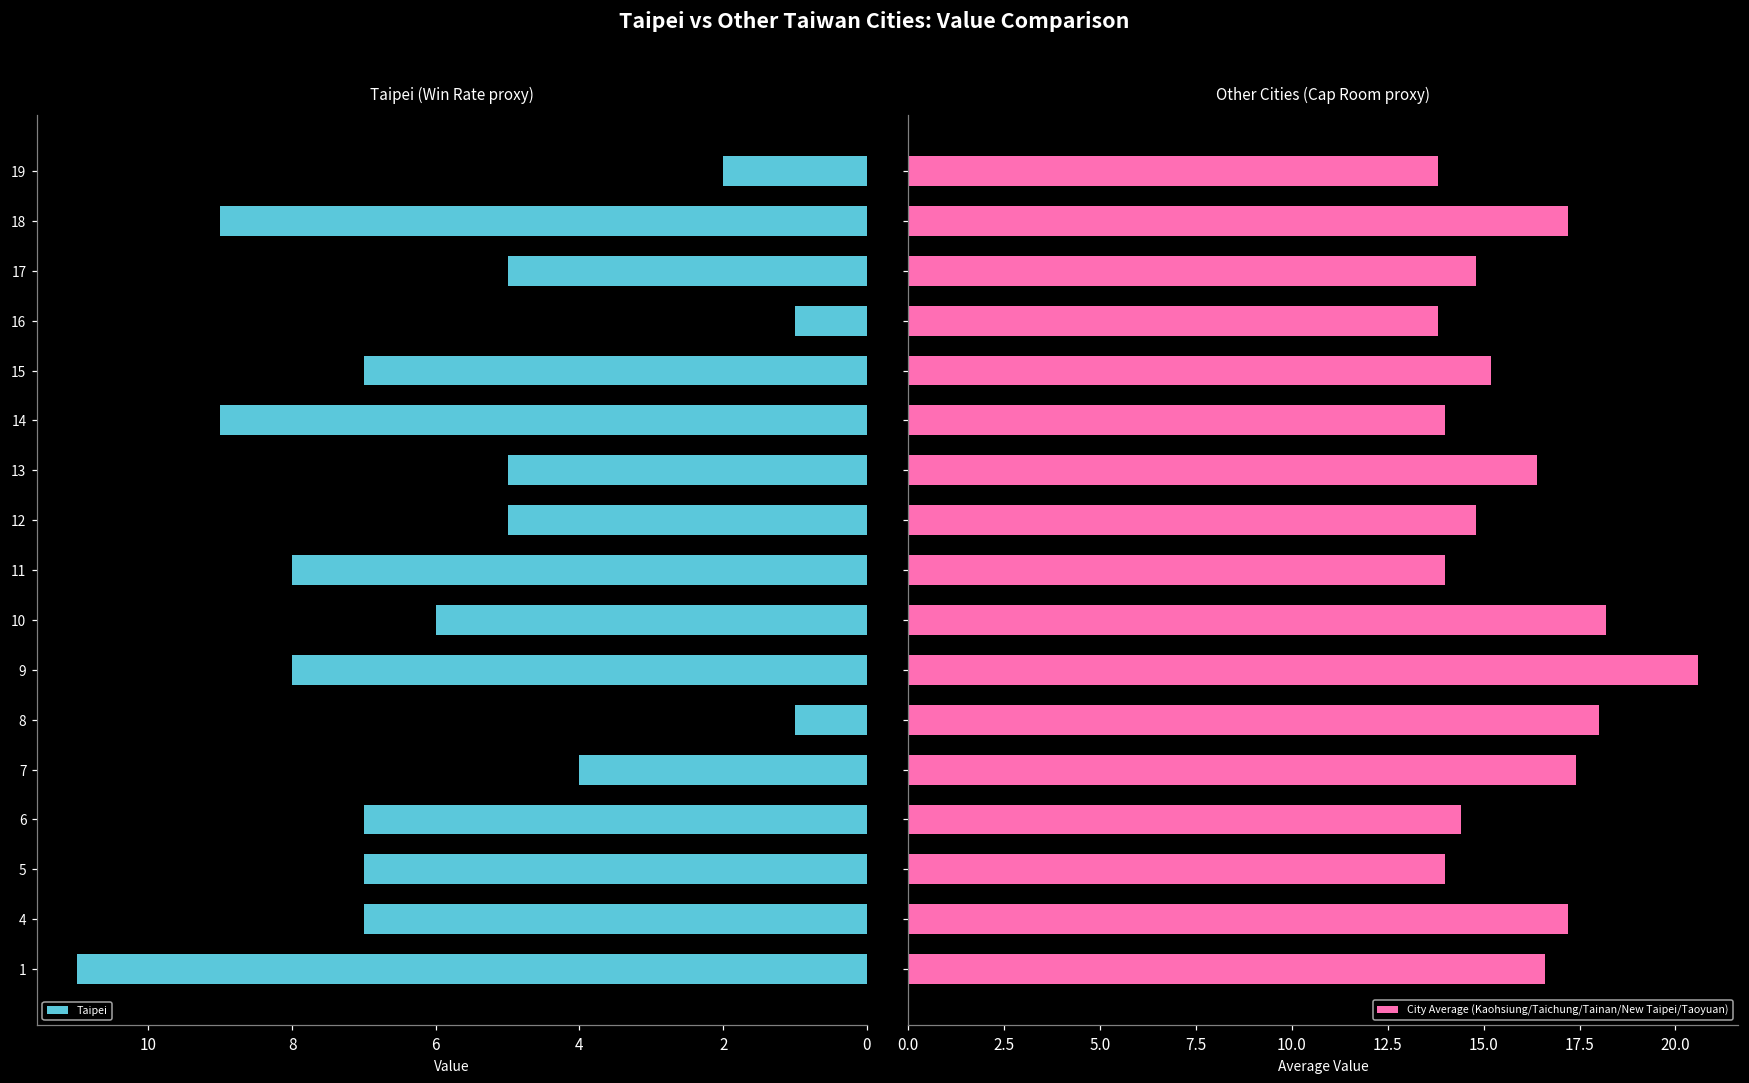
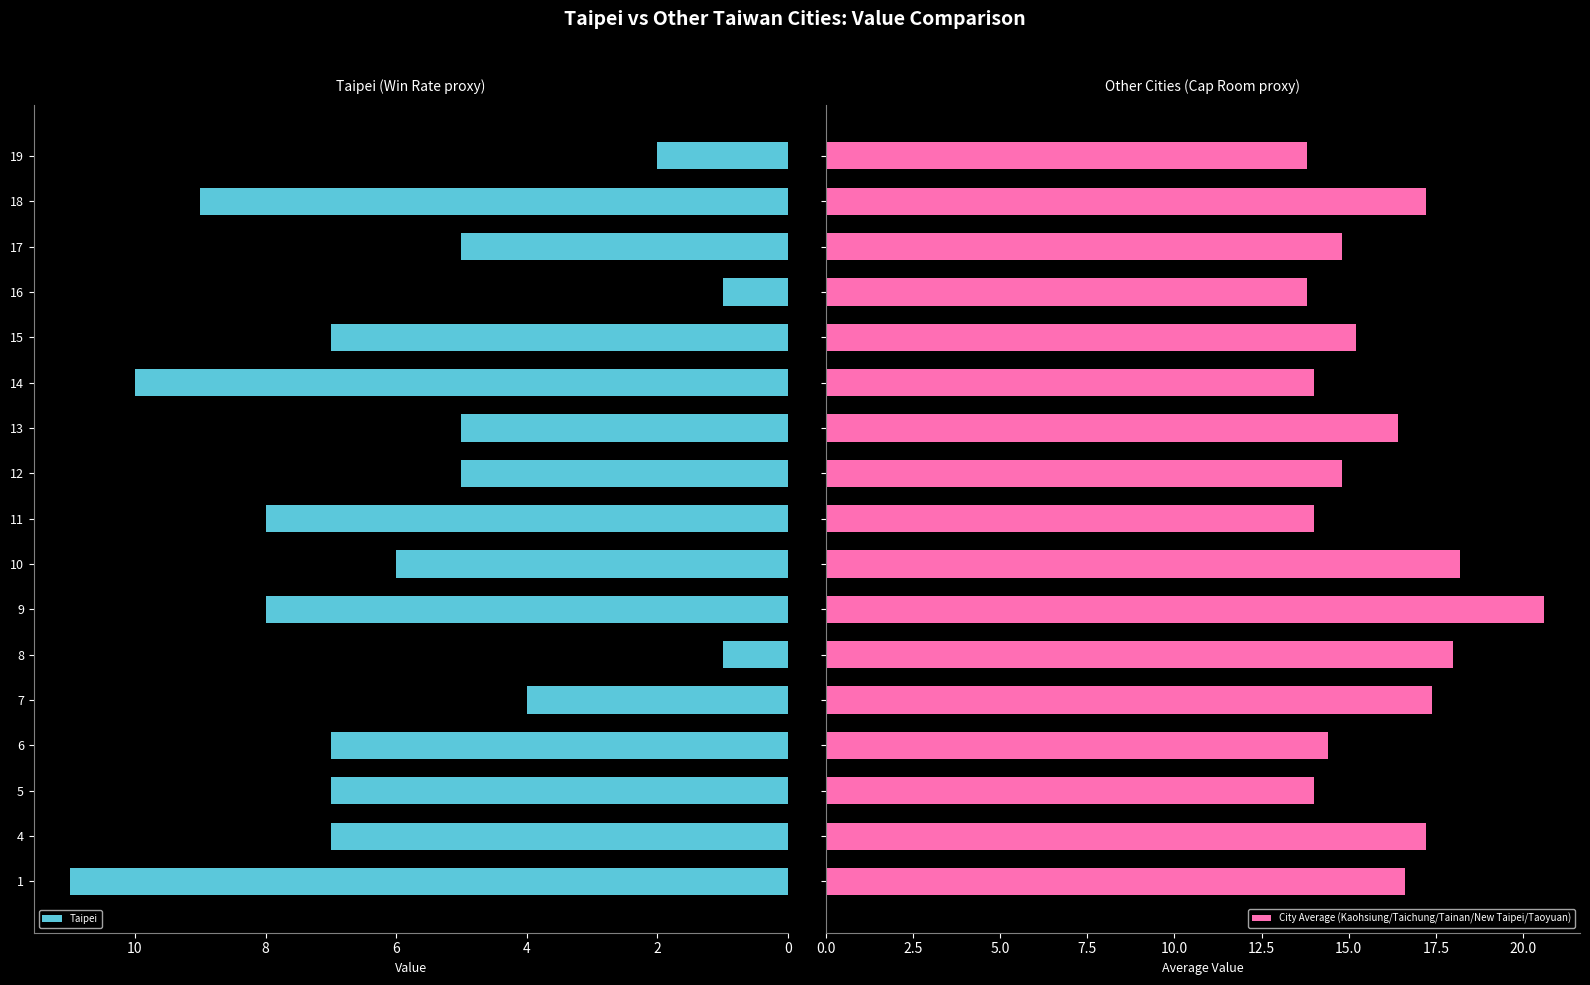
  {
    "Taipei (Win Rate proxy)": {
      "19": 2,
      "18": 9,
      "17": 5,
      "16": 1,
      "15": 7,
-     "14": 9,
+     "14": 10,
      "13": 5,
      "12": 5,
      "11": 8,
      "10": 6,
      "9": 8,
      "8": 1,
      "7": 4,
      "6": 7,
      "5": 7,
      "4": 7,
      "1": 11
    }
  }
